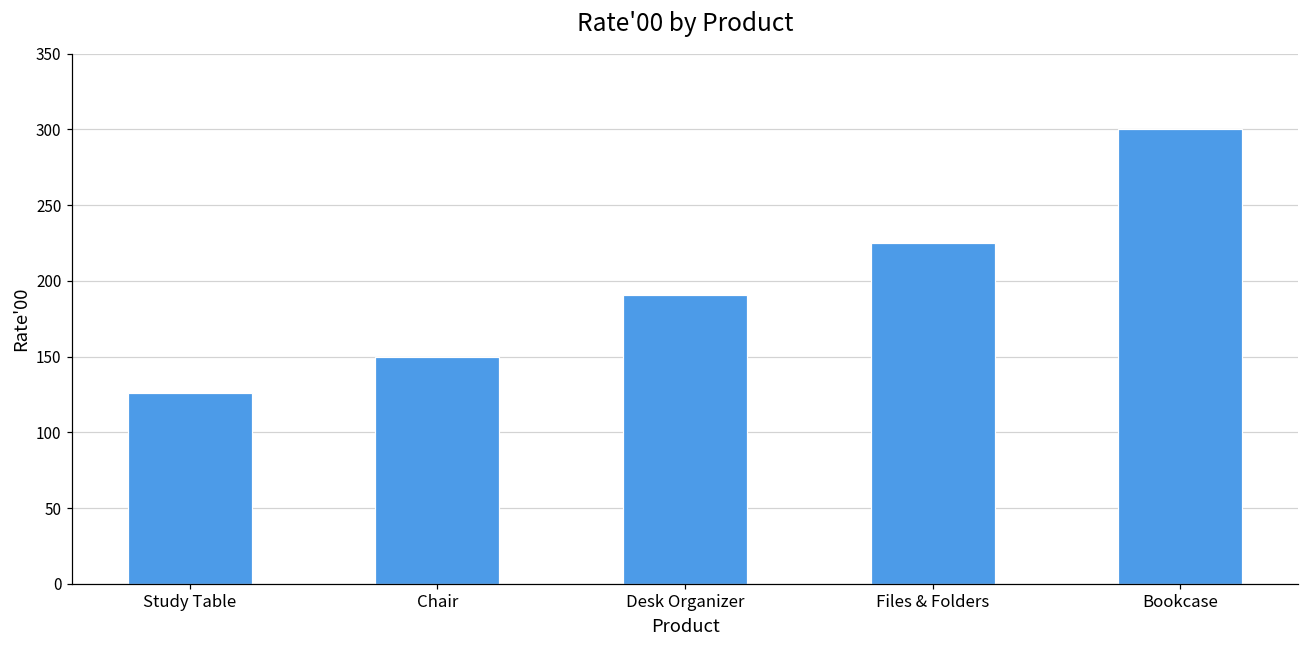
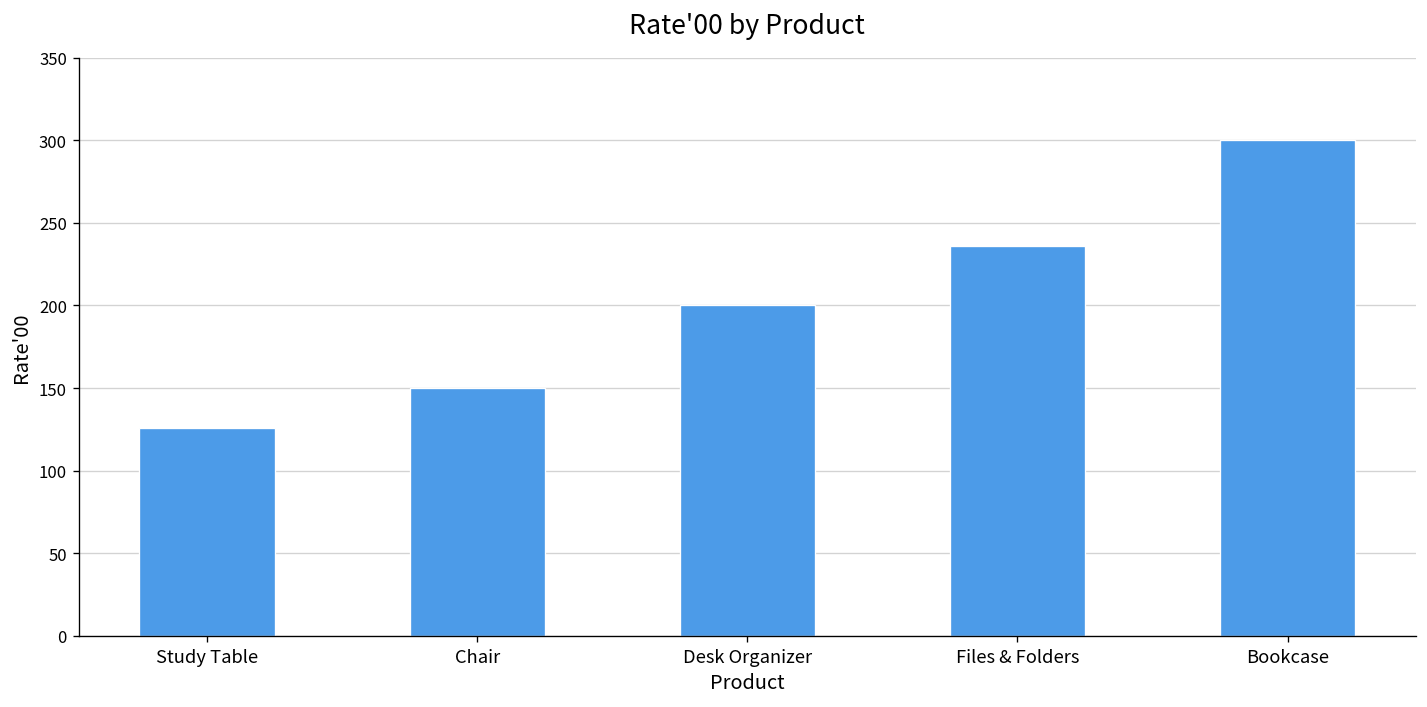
  {
    "Study Table": 126,
    "Chair": 150,
-   "Desk Organizer": 191,
-   "Files & Folders": 225,
+   "Desk Organizer": 200,
+   "Files & Folders": 236,
    "Bookcase": 300
  }
